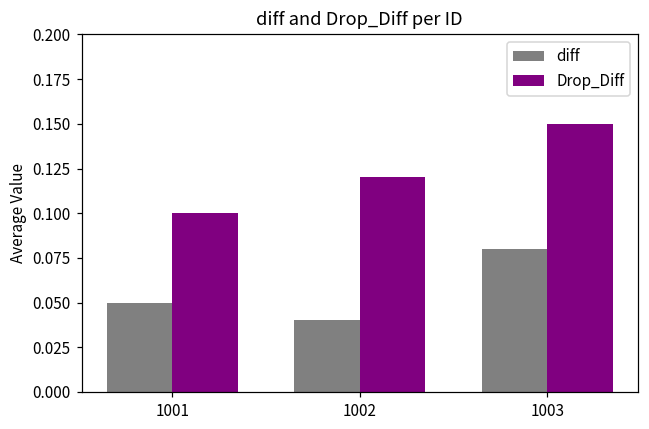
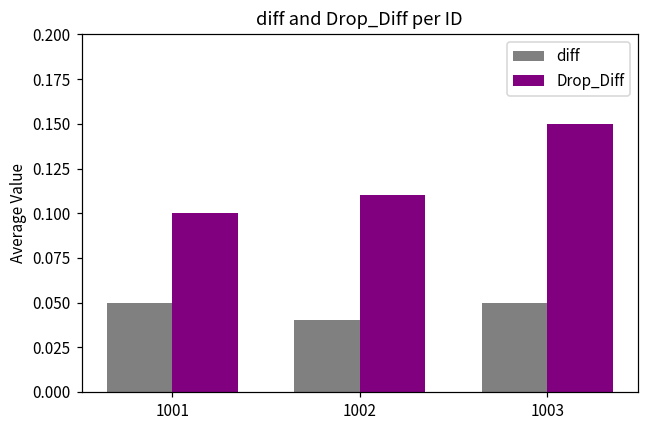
  {
    "diff": {
      "1001": 0.05,
      "1002": 0.04,
-     "1003": 0.08
+     "1003": 0.05
    },
    "Drop_Diff": {
      "1001": 0.10,
-     "1002": 0.12,
+     "1002": 0.11,
      "1003": 0.15
    }
  }
